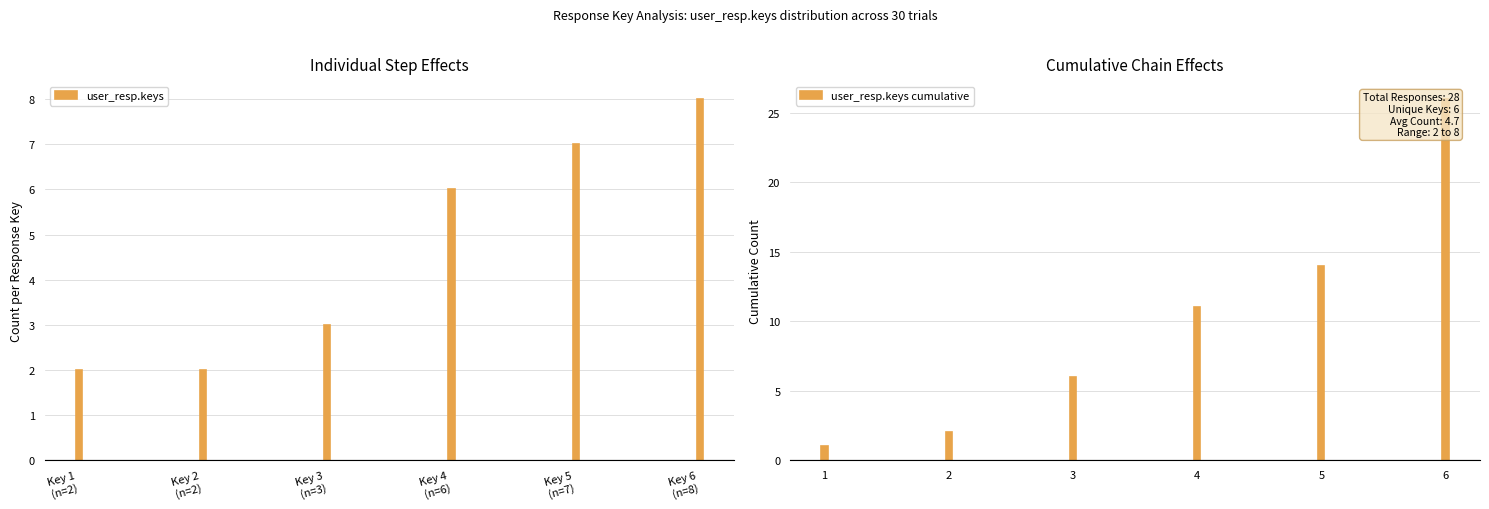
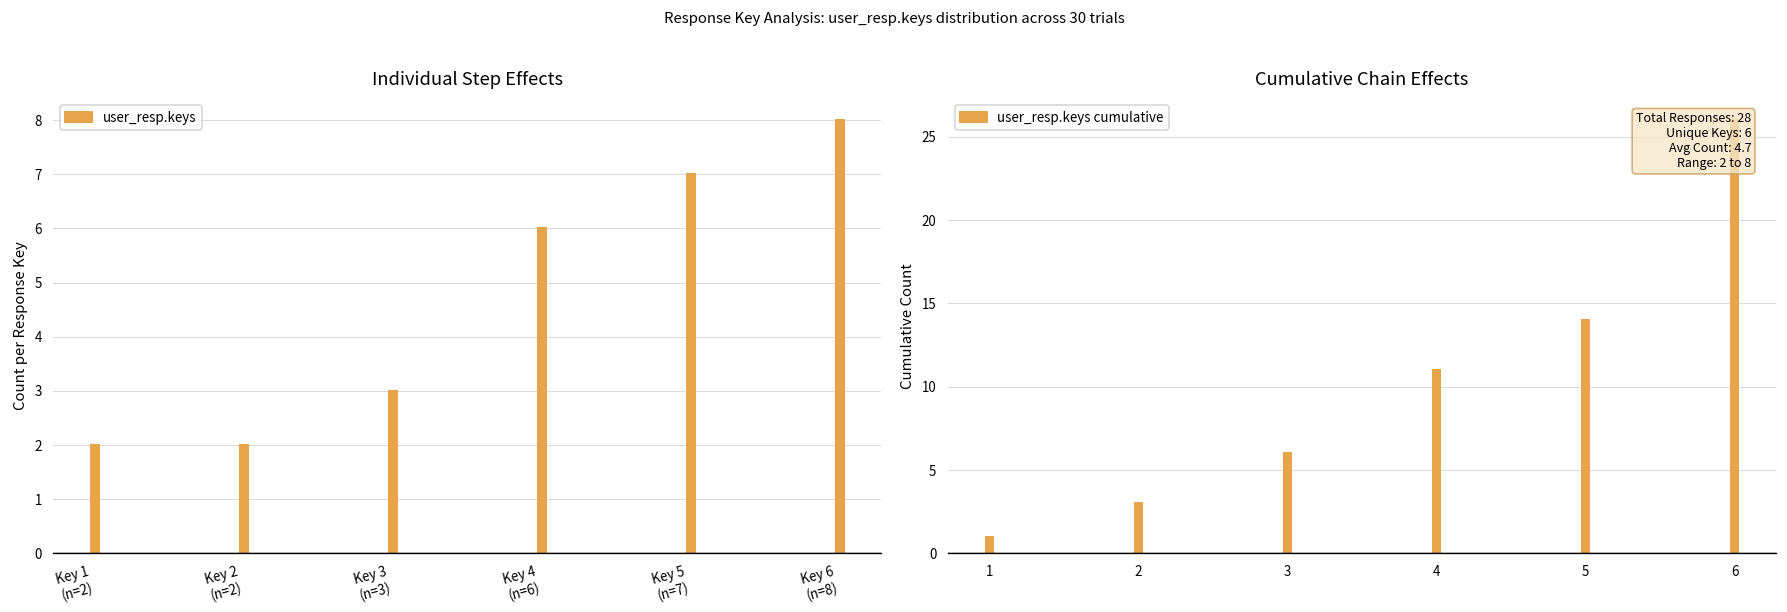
  {
    "Individual Step Effects": {
      "Key 1 (n=2)": 2.0,
      "Key 2 (n=2)": 2.0,
      "Key 3 (n=3)": 3.0,
      "Key 4 (n=6)": 6.0,
      "Key 5 (n=7)": 7.0,
      "Key 6 (n=8)": 8.0
    },
    "Cumulative Chain Effects": {
      "1": 1,
-     "2": 2,
+     "2": 3,
      "3": 6,
      "4": 11,
      "5": 14
    }
  }
